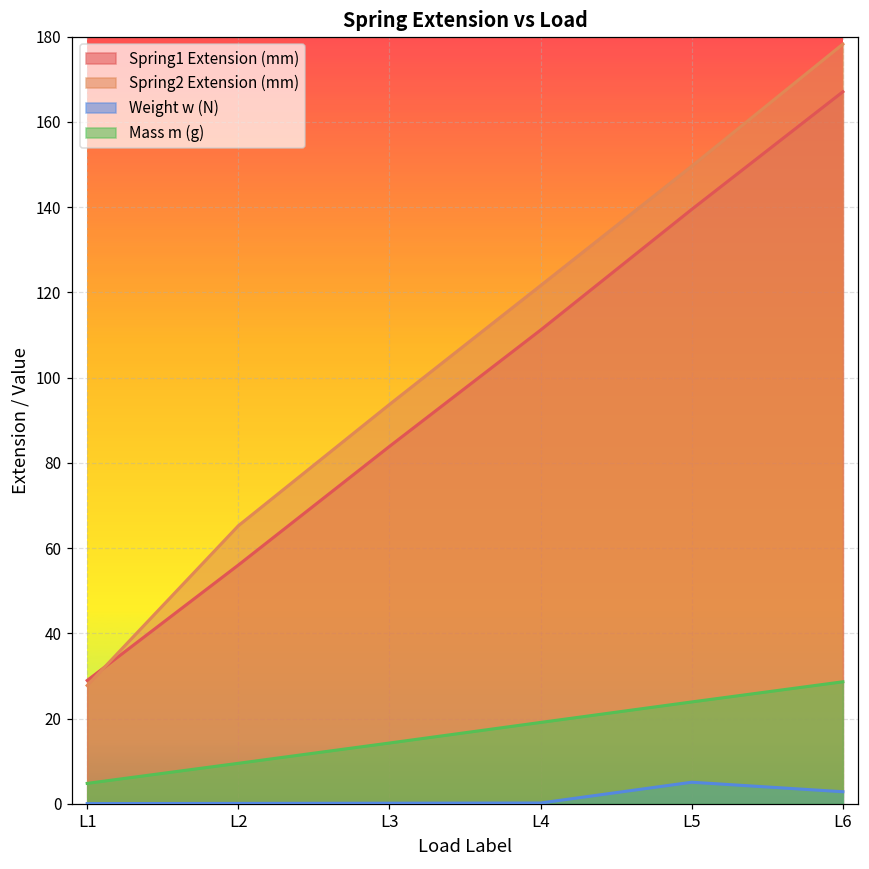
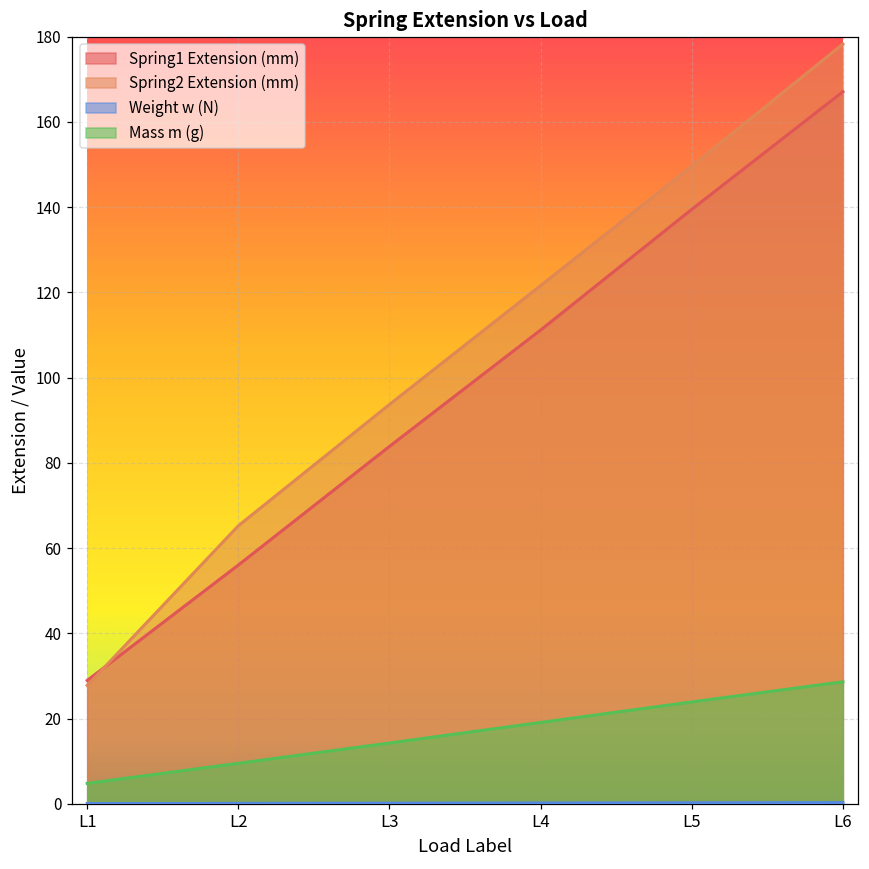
  {
    "Weight w (N)": {
      "L1": 0,
      "L2": 0,
      "L3": 0,
      "L4": 0,
-     "L5": 5,
-     "L6": 3
+     "L5": 0,
+     "L6": 0
    },
    "Mass m (g)": {
      "L1": 5,
      "L2": 10,
      "L3": 14,
      "L4": 19,
      "L5": 24,
      "L6": 29
    }
  }
